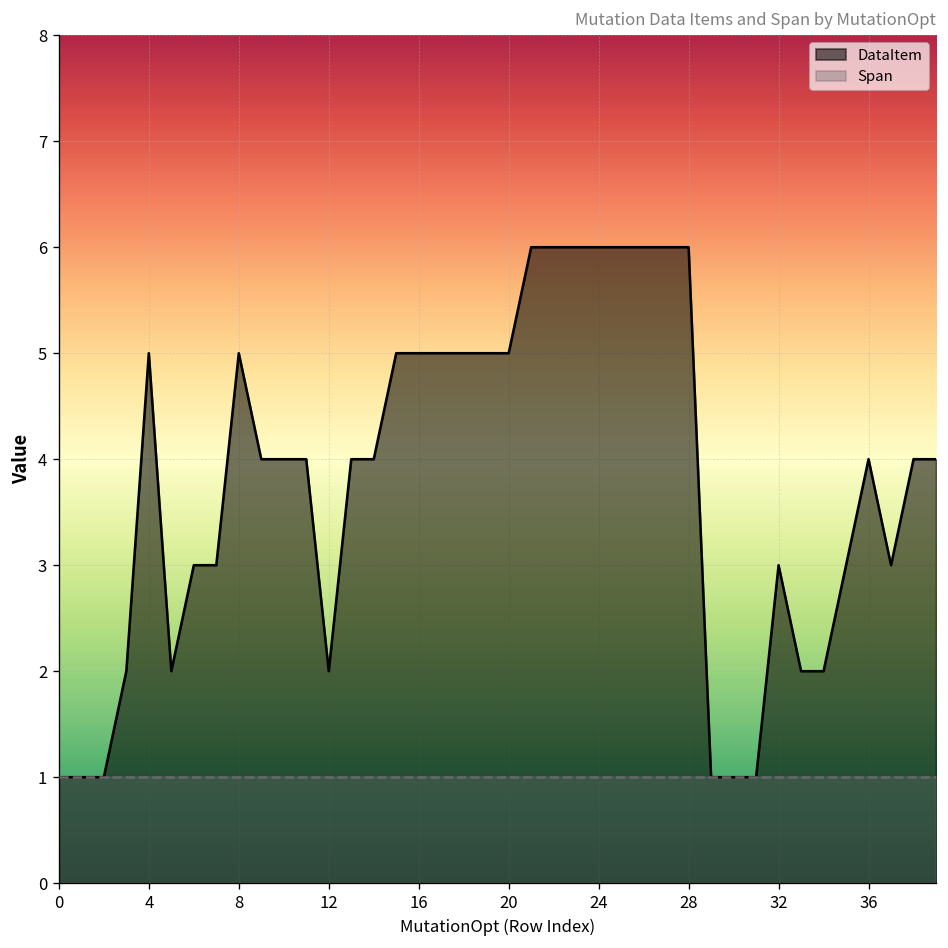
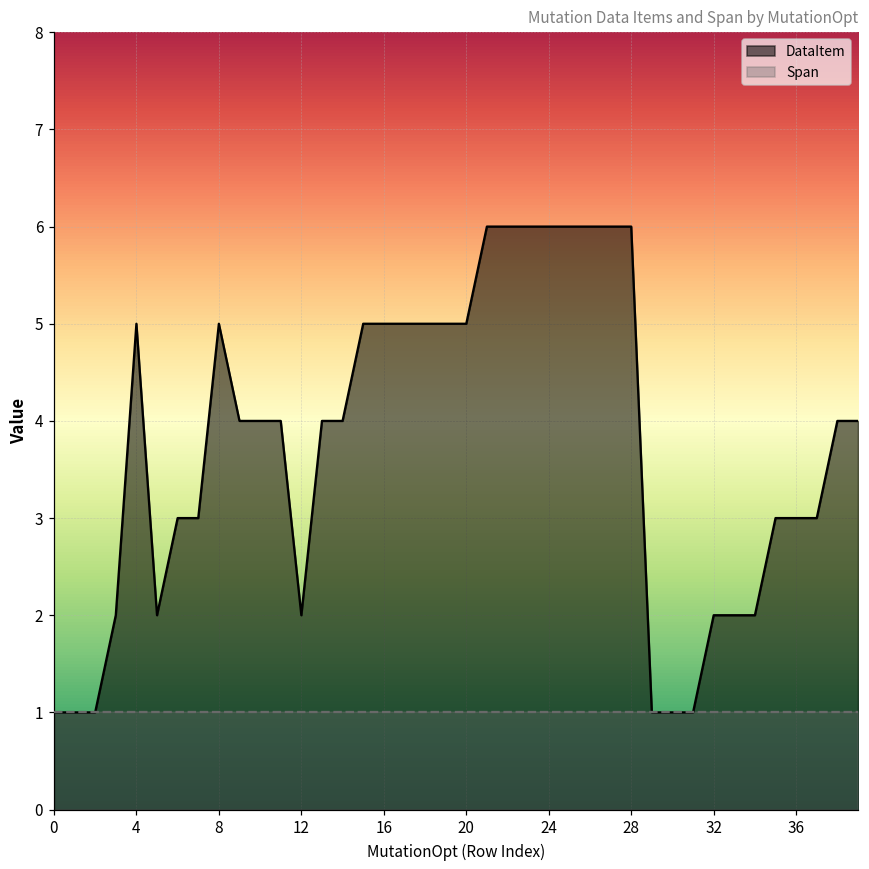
  {
    "DataItem": {
      "4": 5,
      "8": 5,
      "12": 2,
      "16": 5,
      "20": 5,
      "24": 6,
      "28": 6,
-     "32": 3,
-     "36": 4
+     "32": 2,
+     "36": 3
    },
    "Span": {
      "4": 1,
      "8": 1,
      "12": 1,
      "16": 1,
      "20": 1,
      "24": 1,
      "28": 1,
      "32": 1,
      "36": 1
    }
  }
